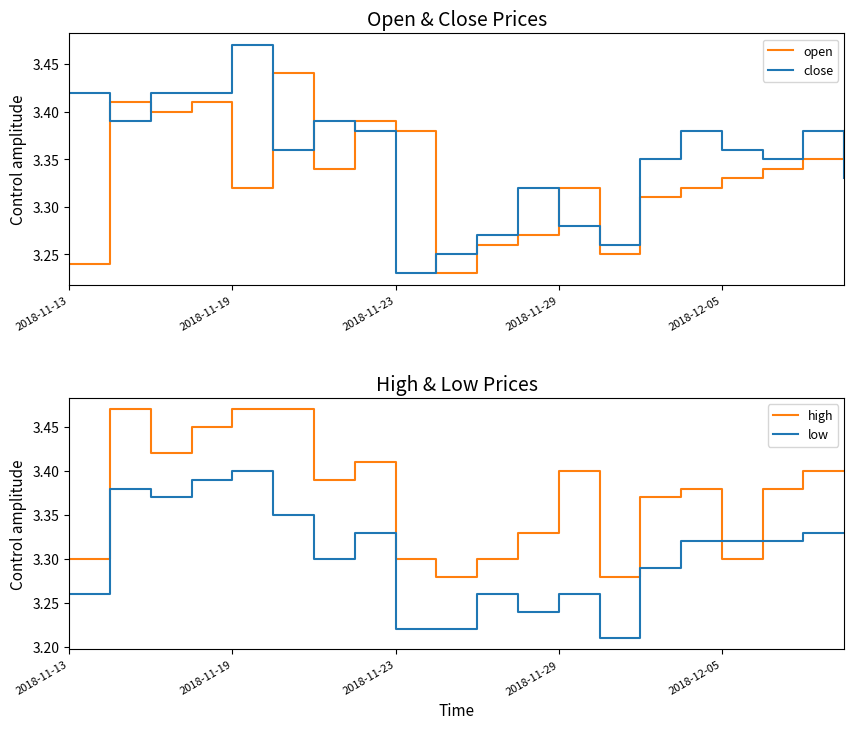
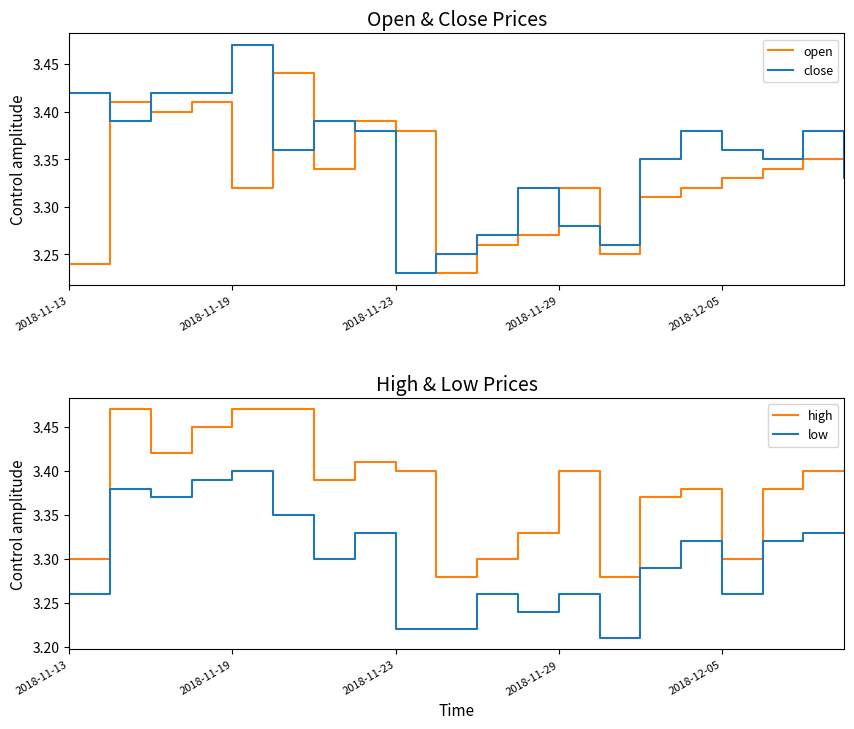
  {
    "Open & Close Prices": {
      "open": {
        "2018-11-13": 3.24,
        "2018-11-19": 3.32,
        "2018-11-23": 3.38,
        "2018-11-29": 3.32,
        "2018-12-05": 3.33
      },
      "close": {
        "2018-11-13": 3.42,
        "2018-11-19": 3.47,
        "2018-11-23": 3.23,
        "2018-11-29": 3.28,
        "2018-12-05": 3.36
      }
    },
    "High & Low Prices": {
      "high": {
        "2018-11-13": 3.3,
        "2018-11-19": 3.47,
-       "2018-11-23": 3.3,
+       "2018-11-23": 3.4,
        "2018-11-29": 3.4,
        "2018-12-05": 3.3
      },
      "low": {
        "2018-11-13": 3.26,
        "2018-11-19": 3.40,
        "2018-11-23": 3.22,
        "2018-11-29": 3.26,
-       "2018-12-05": 3.32
+       "2018-12-05": 3.26
      }
    }
  }
